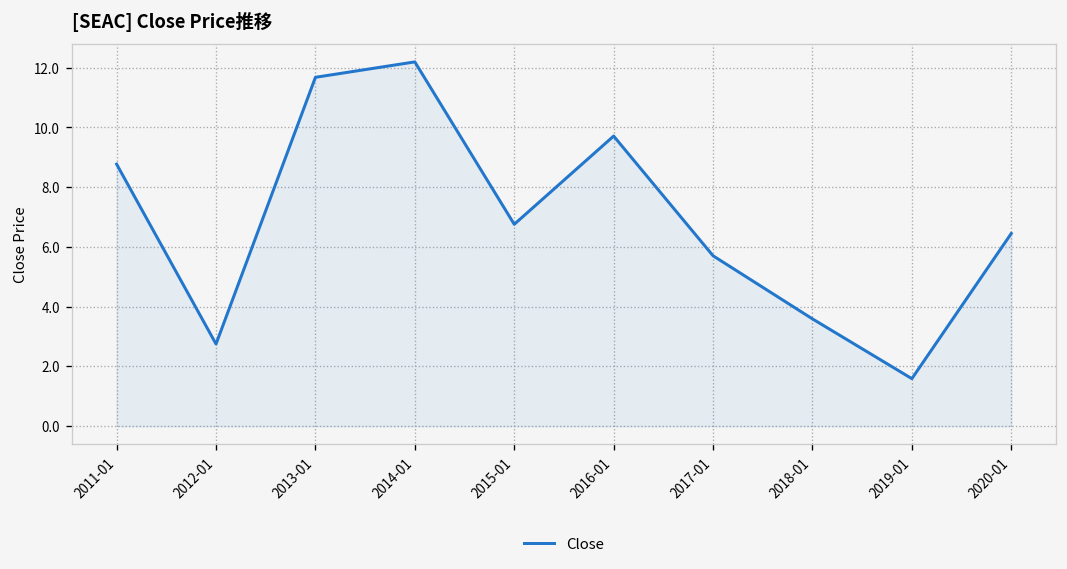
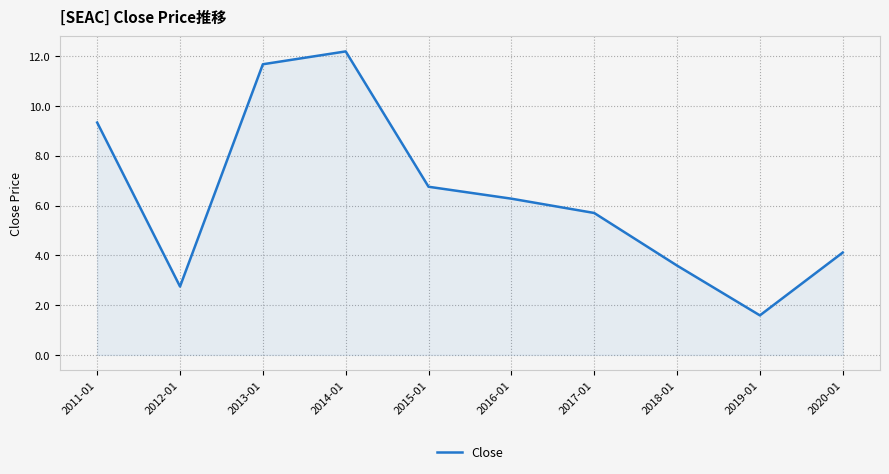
  {
-   "2011-01": 8.8,
+   "2011-01": 9.3,
    "2012-01": 2.7,
    "2013-01": 11.7,
    "2014-01": 12.2,
    "2015-01": 6.8,
-   "2016-01": 9.7,
+   "2016-01": 6.3,
    "2017-01": 5.7,
    "2018-01": 3.6,
    "2019-01": 1.6,
-   "2020-01": 6.5
+   "2020-01": 4.1
  }
